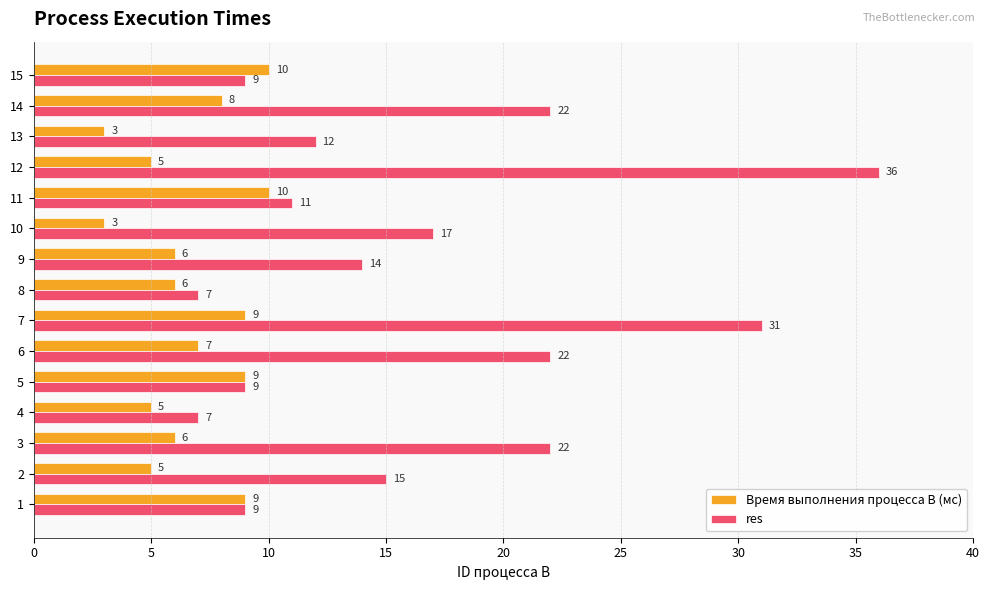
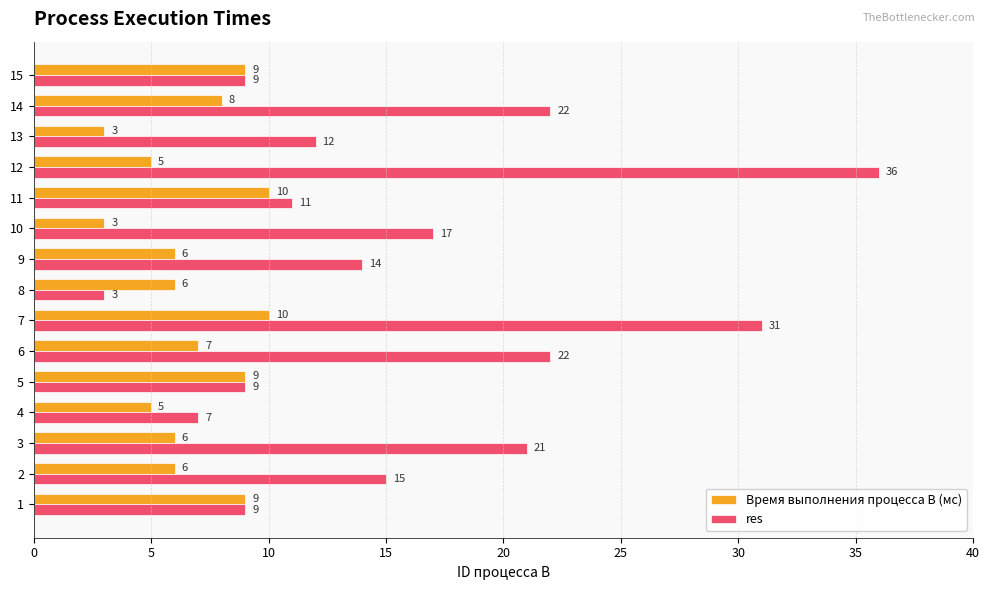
  {
    "Время выполнения процесса B (мс)": {
-     "15": 10,
+     "15": 9,
      "14": 8,
      "13": 3,
      "12": 5,
      "11": 10,
      "10": 3,
      "9": 6,
      "8": 6,
-     "7": 9,
+     "7": 10,
      "6": 7,
      "5": 9,
      "4": 5,
      "3": 6,
-     "2": 5,
+     "2": 6,
      "1": 9
    },
    "res": {
      "15": 9,
      "14": 22,
      "13": 12,
      "12": 36,
      "11": 11,
      "10": 17,
      "9": 14,
-     "8": 7,
+     "8": 3,
      "7": 31,
      "6": 22,
      "5": 9,
      "4": 7,
-     "3": 22,
+     "3": 21,
      "2": 15,
      "1": 9
    }
  }
